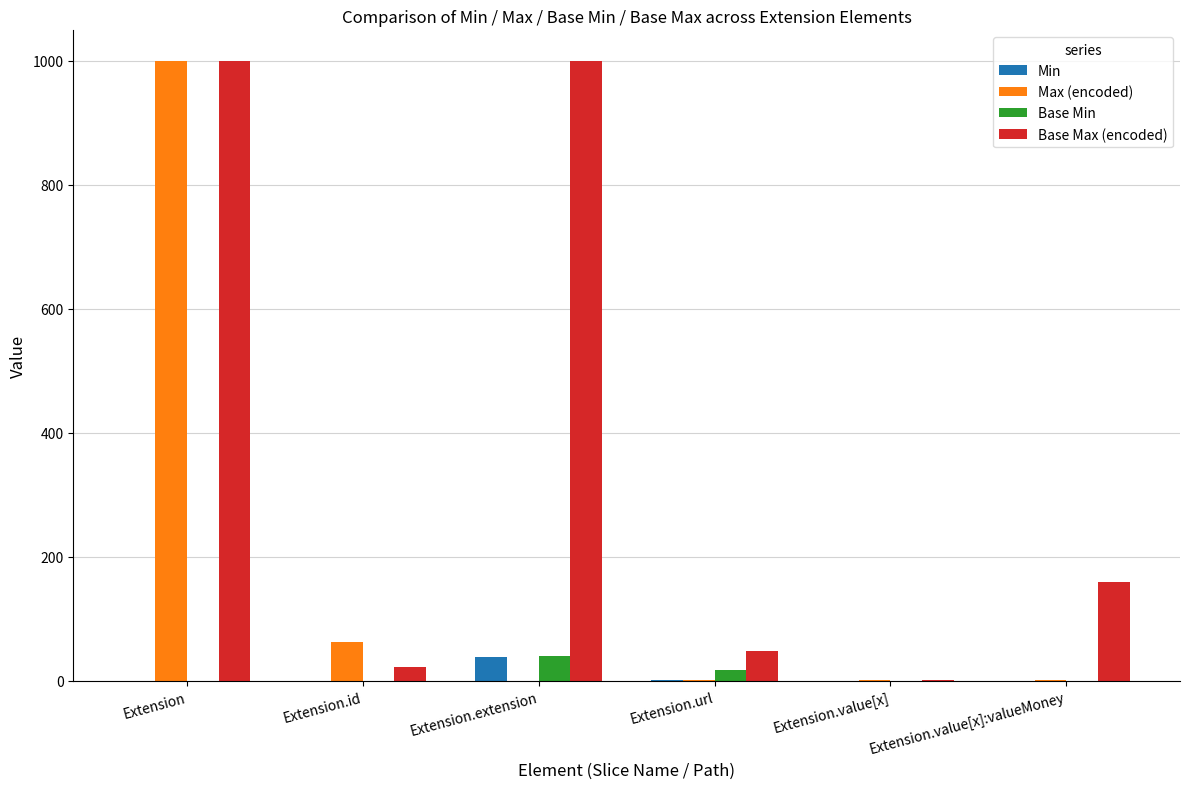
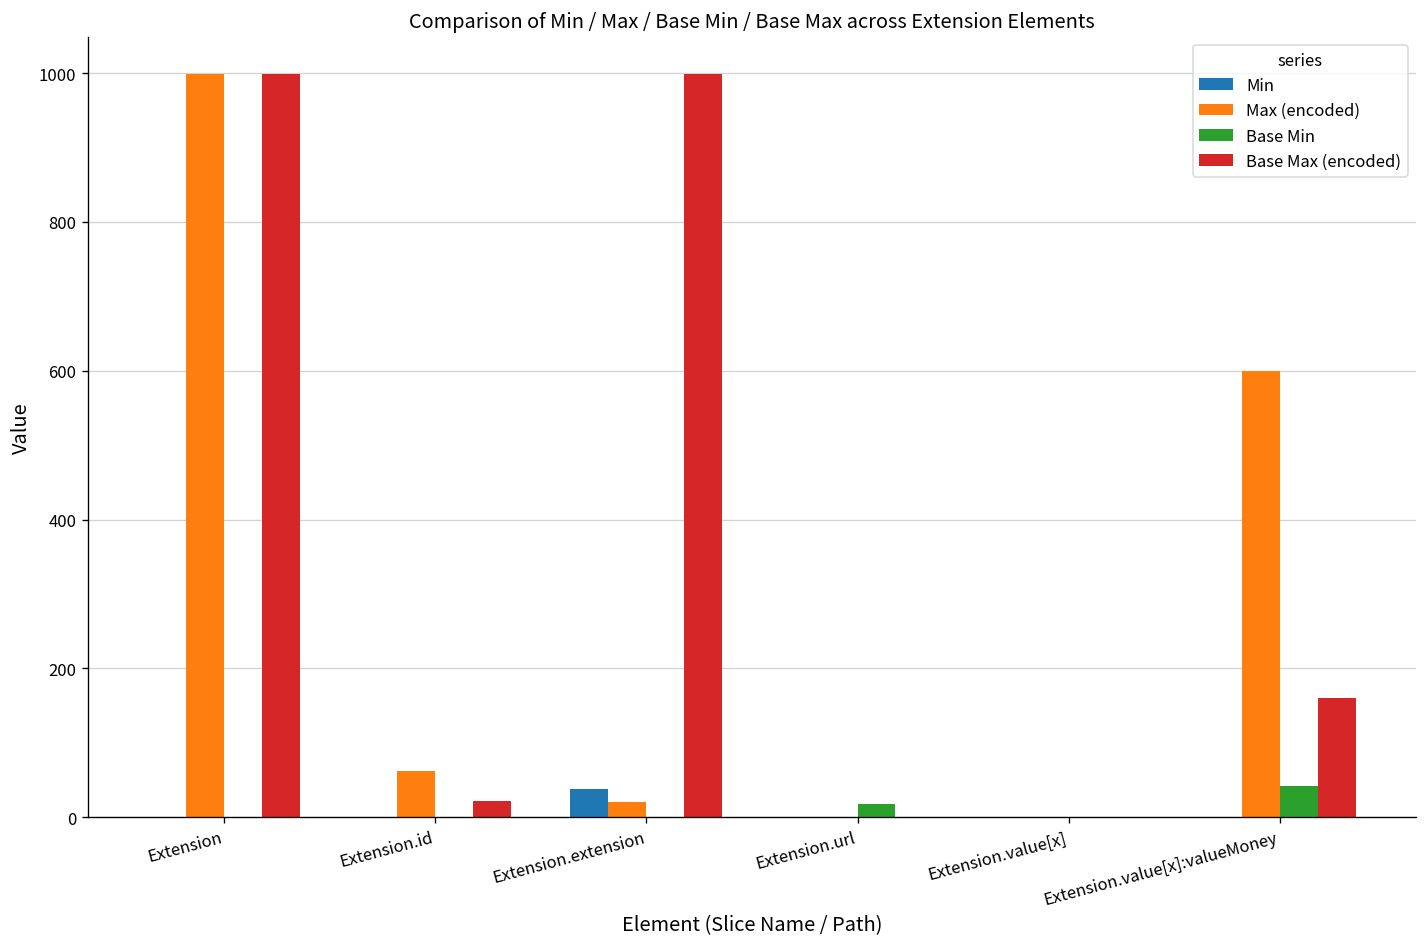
  {
    "Min": {
      "Extension": 0,
      "Extension.id": 0,
      "Extension.extension": 40,
      "Extension.value[x]": 0,
      "Extension.value[x]:valueMoney": 0
    },
    "Max (encoded)": {
      "Extension": 1000,
      "Extension.id": 60,
-     "Extension.extension": 0,
-     "Extension.value[x]:valueMoney": 0
+     "Extension.extension": 20,
+     "Extension.value[x]:valueMoney": 600
    },
    "Base Min": {
      "Extension": 0,
      "Extension.id": 0,
-     "Extension.extension": 40,
+     "Extension.extension": 0,
      "Extension.url": 20,
      "Extension.value[x]": 0,
-     "Extension.value[x]:valueMoney": 0
+     "Extension.value[x]:valueMoney": 40
    },
    "Base Max (encoded)": {
      "Extension": 1000,
      "Extension.id": 20,
      "Extension.extension": 1000,
-     "Extension.url": 50,
+     "Extension.url": 0,
      "Extension.value[x]:valueMoney": 160
    }
  }
